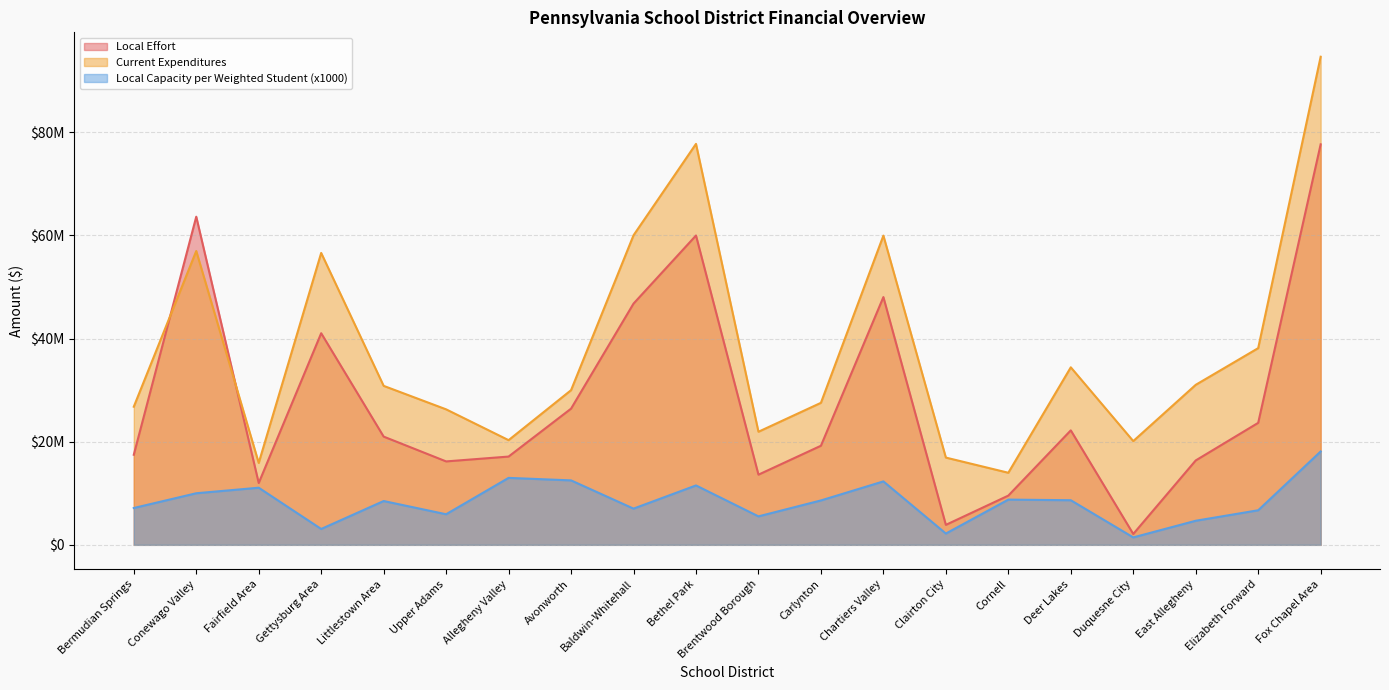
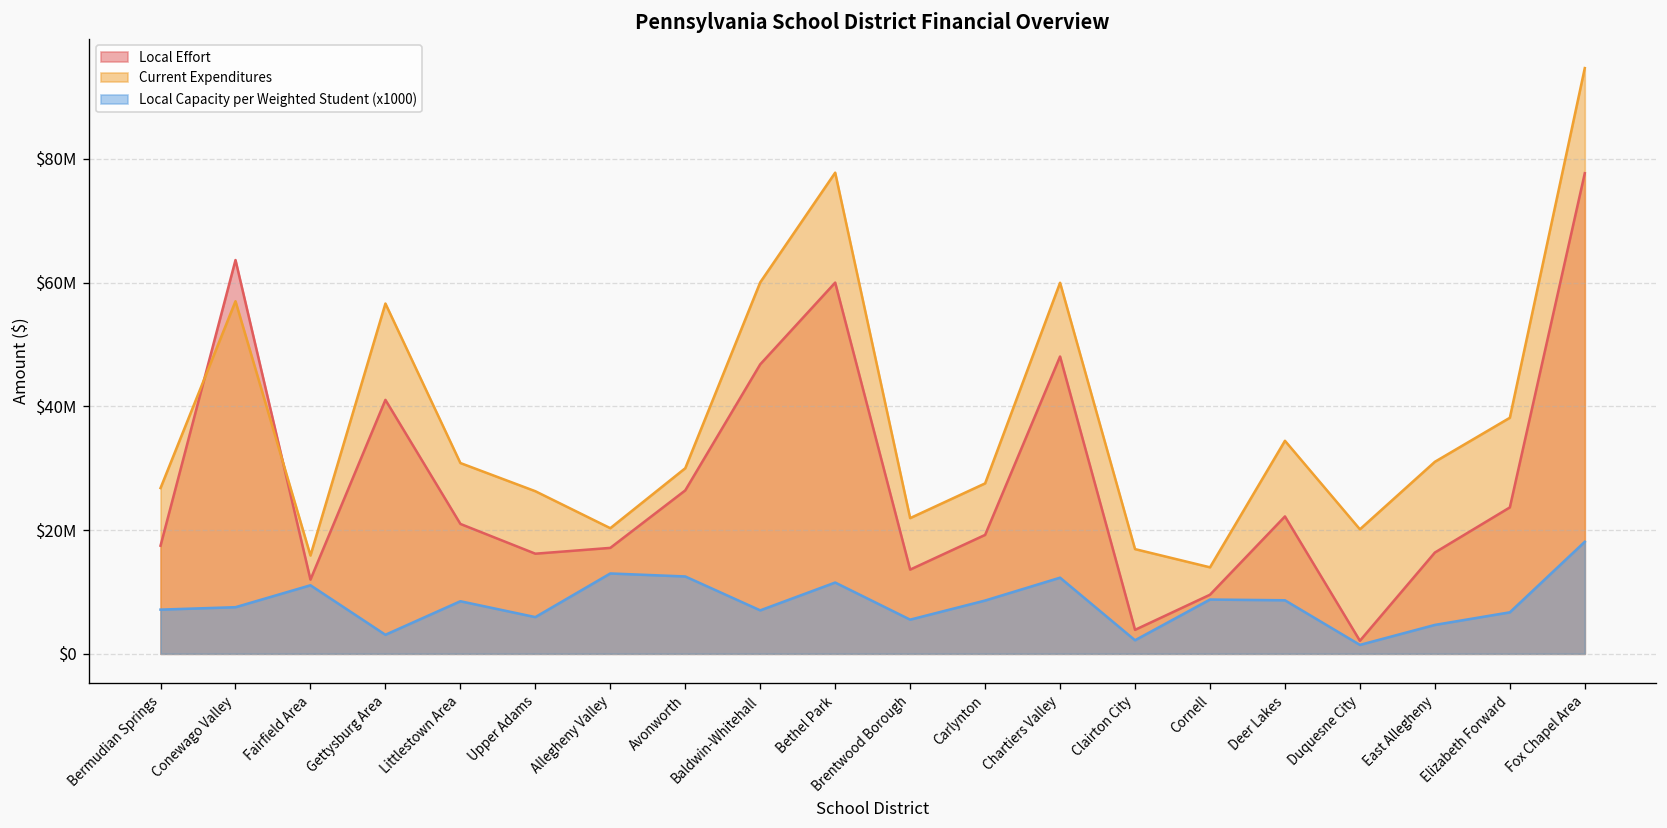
  {
    "Local Effort": {
      "Bermudian Springs": "$17000000",
      "Conewago Valley": "$64000000",
      "Fairfield Area": "$12000000",
      "Gettysburg Area": "$41000000",
      "Littlestown Area": "$21000000",
      "Upper Adams": "$16000000",
      "Allegheny Valley": "$17000000",
      "Avonworth": "$26000000",
      "Baldwin-Whitehall": "$47000000",
      "Bethel Park": "$60000000",
      "Brentwood Borough": "$14000000",
      "Carlynton": "$19000000",
      "Chartiers Valley": "$48000000",
      "Clairton City": "$4000000",
      "Cornell": "$10000000",
      "Deer Lakes": "$22000000",
      "Duquesne City": "$2000000",
      "East Allegheny": "$16000000",
      "Elizabeth Forward": "$24000000",
      "Fox Chapel Area": "$78000000"
    },
    "Current Expenditures": {
      "Bermudian Springs": "$27000000",
      "Conewago Valley": "$57000000",
      "Fairfield Area": "$16000000",
      "Gettysburg Area": "$57000000",
      "Littlestown Area": "$31000000",
      "Upper Adams": "$26000000",
      "Allegheny Valley": "$20000000",
      "Avonworth": "$30000000",
      "Baldwin-Whitehall": "$60000000",
      "Bethel Park": "$78000000",
      "Brentwood Borough": "$22000000",
      "Carlynton": "$28000000",
      "Chartiers Valley": "$60000000",
      "Clairton City": "$17000000",
      "Cornell": "$14000000",
      "Deer Lakes": "$34000000",
      "Duquesne City": "$20000000",
      "East Allegheny": "$31000000",
      "Elizabeth Forward": "$38000000",
      "Fox Chapel Area": "$95000000"
    },
    "Local Capacity per Weighted Student (x1000)": {
      "Bermudian Springs": "$7000000",
-     "Conewago Valley": "$10000000",
+     "Conewago Valley": "$8000000",
      "Fairfield Area": "$11000000",
      "Gettysburg Area": "$3000000",
      "Littlestown Area": "$8000000",
      "Upper Adams": "$6000000",
      "Allegheny Valley": "$13000000",
      "Avonworth": "$12000000",
      "Baldwin-Whitehall": "$7000000",
      "Bethel Park": "$12000000",
      "Brentwood Borough": "$6000000",
      "Carlynton": "$9000000",
      "Chartiers Valley": "$12000000",
      "Clairton City": "$2000000",
      "Cornell": "$9000000",
      "Deer Lakes": "$9000000",
      "Duquesne City": "$1000000",
      "East Allegheny": "$5000000",
      "Elizabeth Forward": "$7000000",
      "Fox Chapel Area": "$18000000"
    }
  }
